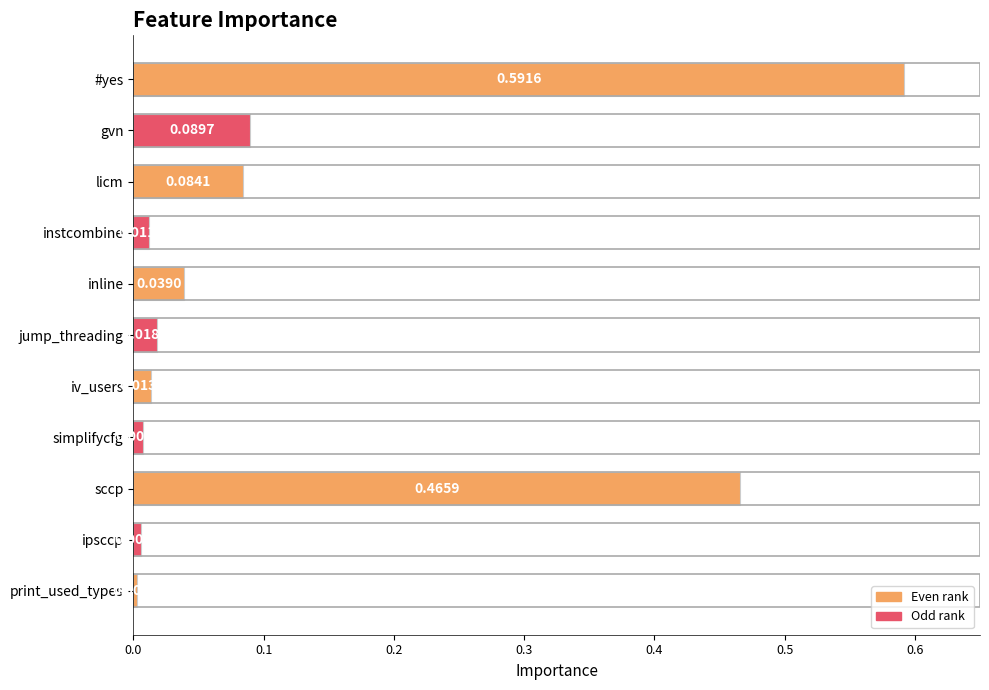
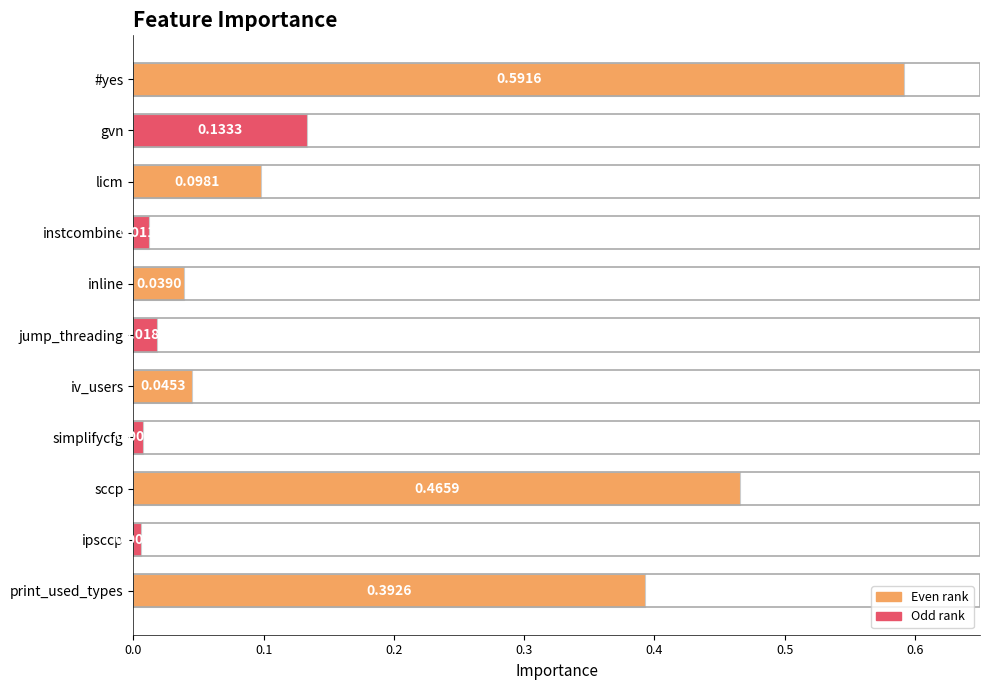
  {
    "#yes": 0.5916,
-   "gvn": 0.0897,
-   "licm": 0.0841,
+   "gvn": 0.1333,
+   "licm": 0.0981,
    "inline": 0.0390,
-   "iv_users": 0.013,
+   "iv_users": 0.045,
    "sccp": 0.4659,
-   "print_used_types": 0.003
+   "print_used_types": 0.393
  }
